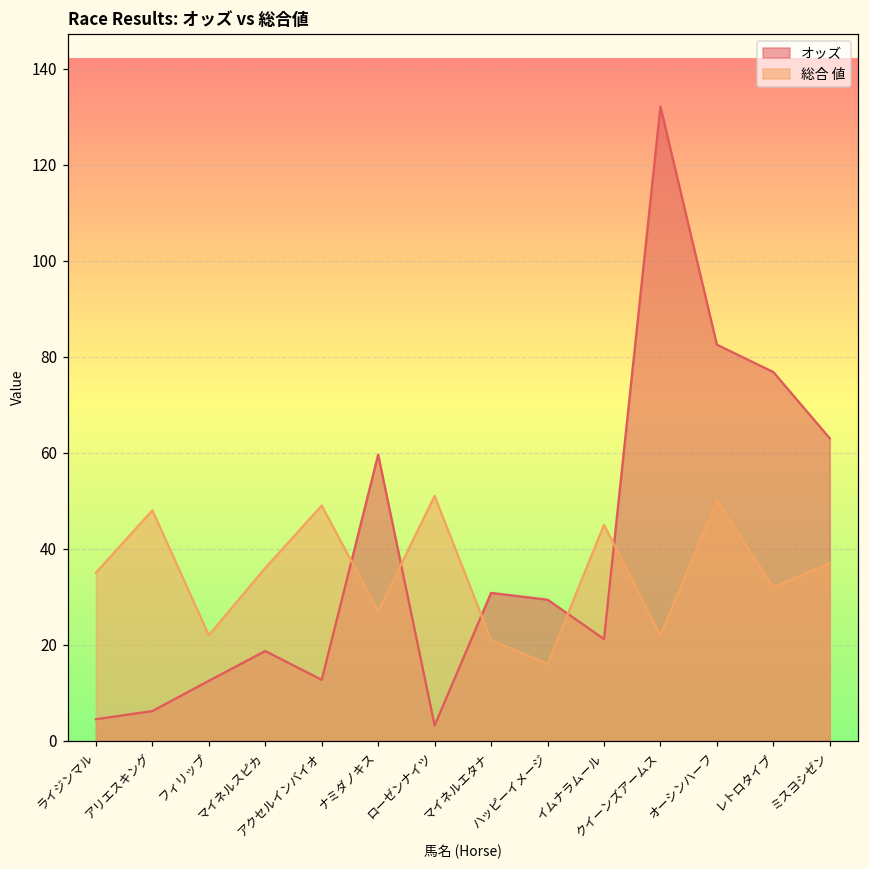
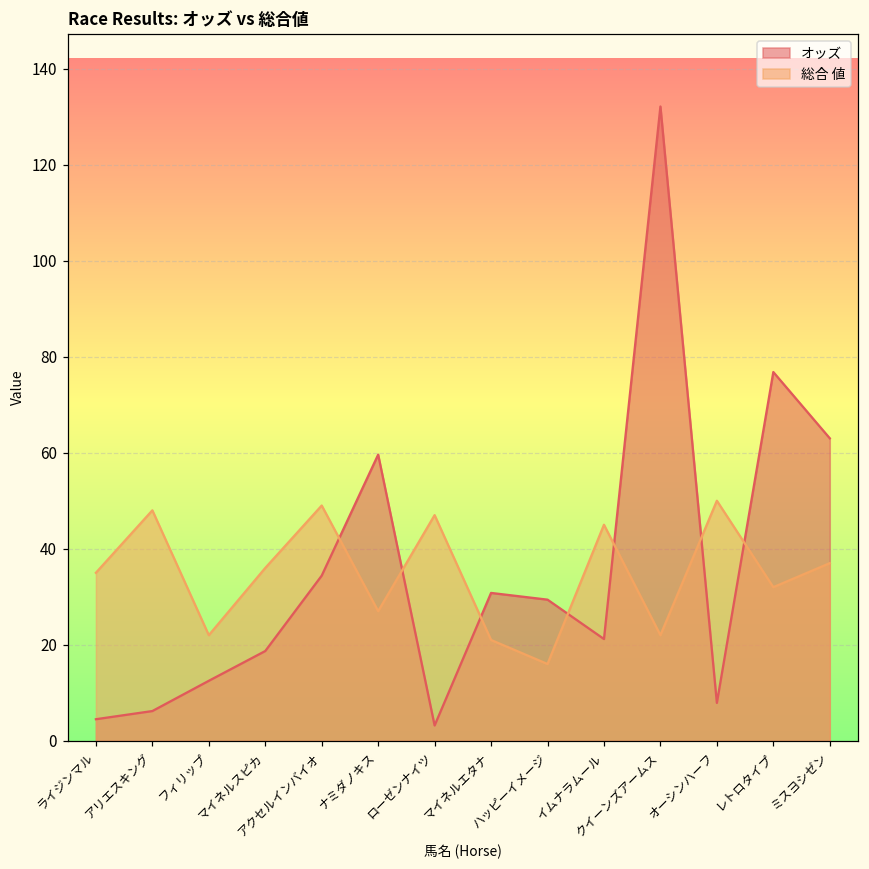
  {
    "オッズ": {
      "ライジンマル": 5,
      "アリエスキング": 6,
      "フィリップ": 13,
      "マイネルスピカ": 19,
-     "アクセルインバイオ": 13,
+     "アクセルインバイオ": 34,
      "ナミダノキス": 60,
      "ローゼンナイツ": 3,
      "マイネルエタナ": 31,
      "ハッピーイメージ": 29,
      "イムナラムール": 21,
      "クイーンズアームス": 132,
-     "オーシンハーフ": 83,
+     "オーシンハーフ": 8,
      "レトロタイプ": 77,
      "ミスヨシゼン": 63
    },
    "総合 値": {
      "ライジンマル": 35,
      "アリエスキング": 48,
      "フィリップ": 22,
      "マイネルスピカ": 36,
      "アクセルインバイオ": 49,
      "ナミダノキス": 27,
-     "ローゼンナイツ": 51,
+     "ローゼンナイツ": 47,
      "マイネルエタナ": 21,
      "ハッピーイメージ": 16,
      "イムナラムール": 45,
      "クイーンズアームス": 22,
      "オーシンハーフ": 50,
      "レトロタイプ": 32,
      "ミスヨシゼン": 37
    }
  }
